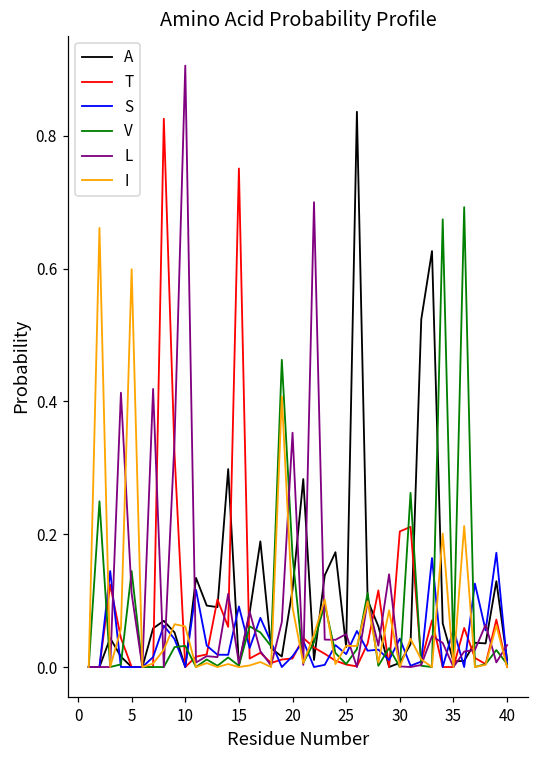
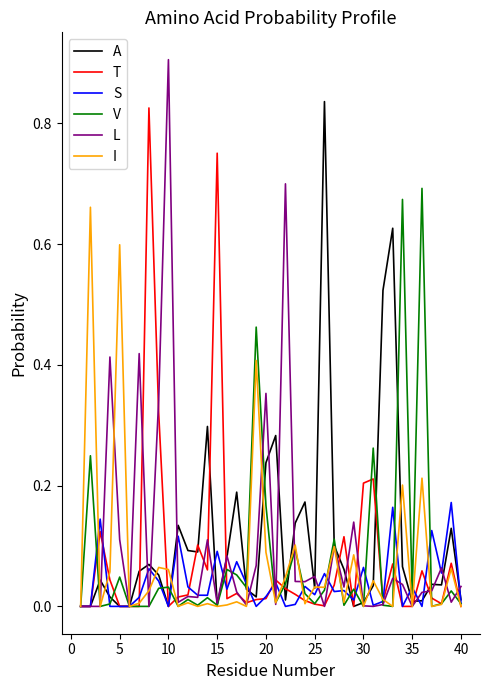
  {
    "A": {
-     "20": 0.12,
+     "20": 0.24,
      "30": 0.01,
      "35": 0.01,
      "40": 0.01
    },
    "T": {
      "15": 0.75,
      "30": 0.20
    },
    "S": {
      "15": 0.09,
      "25": 0.02,
-     "30": 0.04,
-     "35": 0.06
+     "30": 0.06,
+     "35": 0.03
    },
    "V": {
-     "5": 0.14,
+     "5": 0.05,
      "10": 0.03,
      "20": 0.17,
      "35": 0.02
    },
    "L": {
      "5": 0.11,
      "10": 0.91,
      "20": 0.35,
      "25": 0.05,
      "40": 0.03
    },
    "I": {
      "5": 0.60,
      "10": 0.06,
      "20": 0.09
    }
  }
